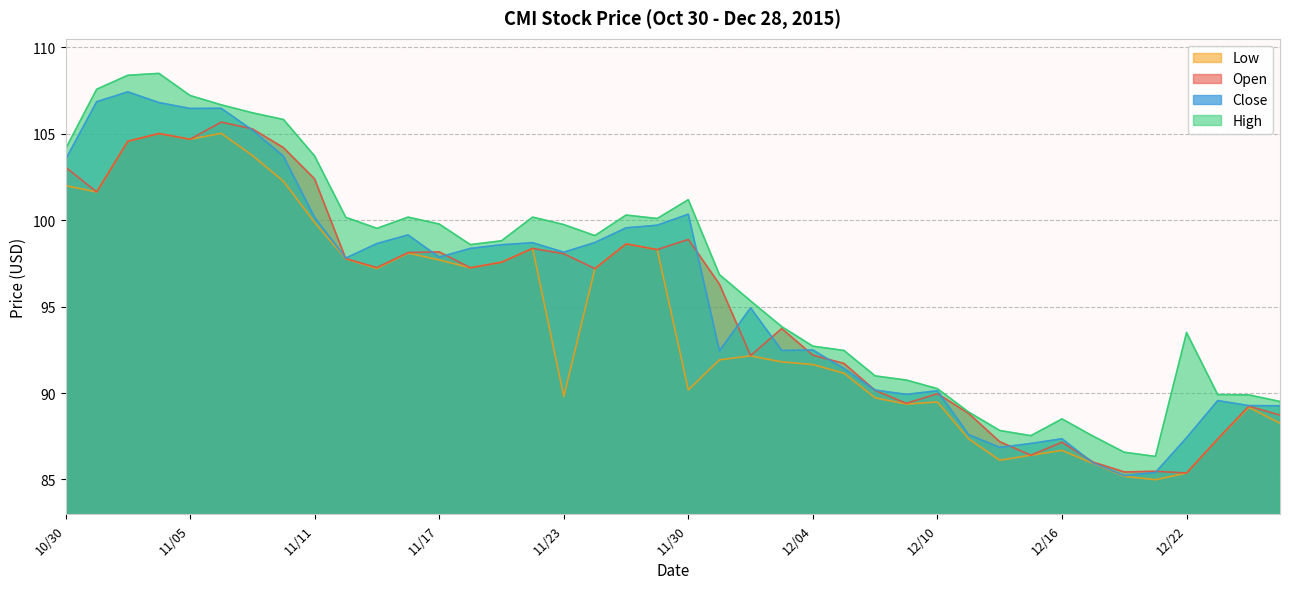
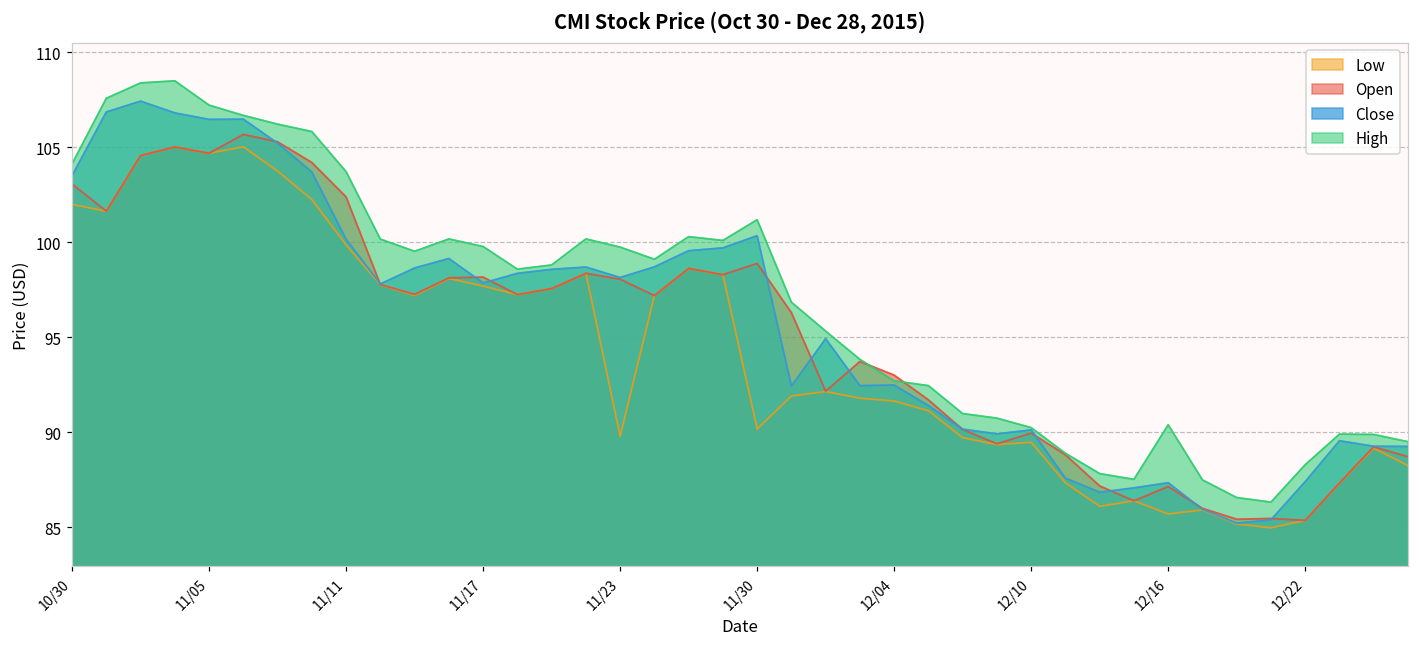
  {
    "Low": {
      "10/30": 102.0,
      "11/11": 99.9,
      "11/17": 97.7,
      "11/23": 89.8,
      "11/30": 90.2,
      "12/04": 91.7,
      "12/10": 89.5,
-     "12/16": 86.7
+     "12/16": 85.7
    },
    "Open": {
      "10/30": 103.1,
      "11/11": 102.4,
      "11/17": 98.2,
      "11/30": 98.9,
-     "12/04": 92.2,
+     "12/04": 93.0,
      "12/10": 90.0,
      "12/16": 87.2
    },
    "Close": {
      "10/30": 103.5,
      "11/05": 106.5,
      "11/11": 100.2,
      "11/17": 97.9,
      "11/30": 100.4,
      "12/04": 92.5,
      "12/16": 87.4,
      "12/22": 87.4
    },
    "High": {
      "10/30": 104.1,
      "11/05": 107.2,
      "11/11": 103.7,
      "11/17": 99.8,
      "11/23": 99.8,
      "11/30": 101.2,
      "12/04": 92.7,
-     "12/16": 88.5,
-     "12/22": 93.5
+     "12/16": 90.4,
+     "12/22": 88.3
    }
  }
